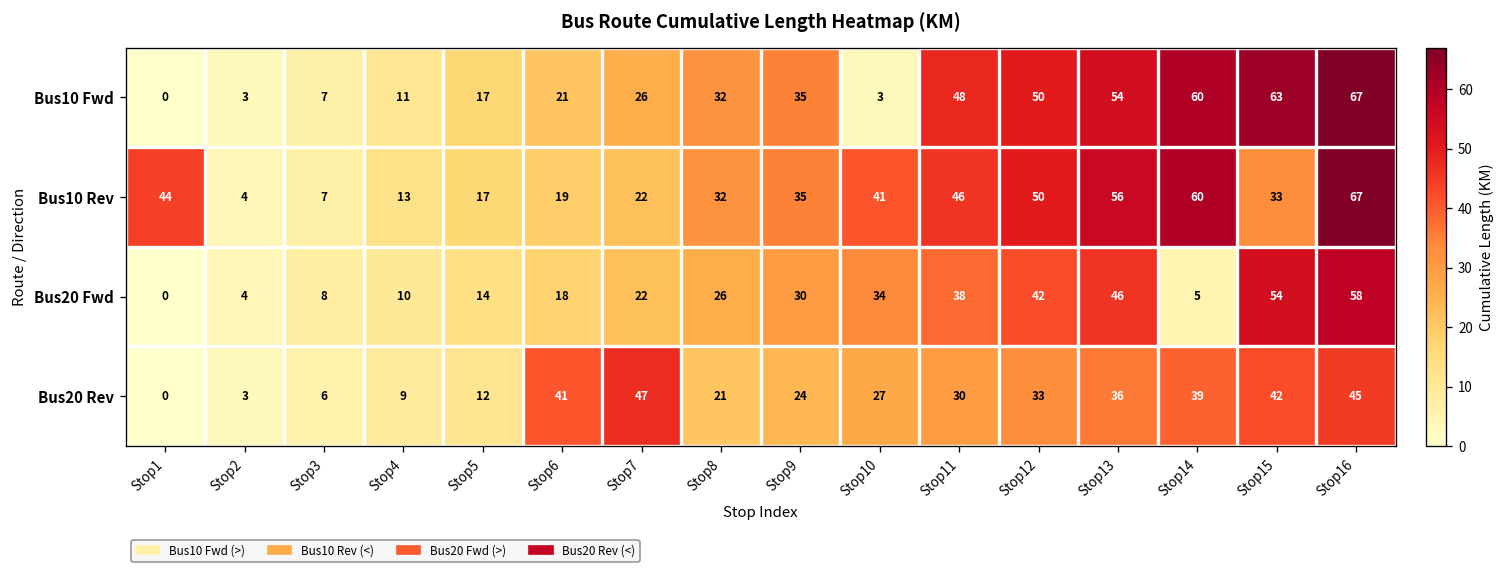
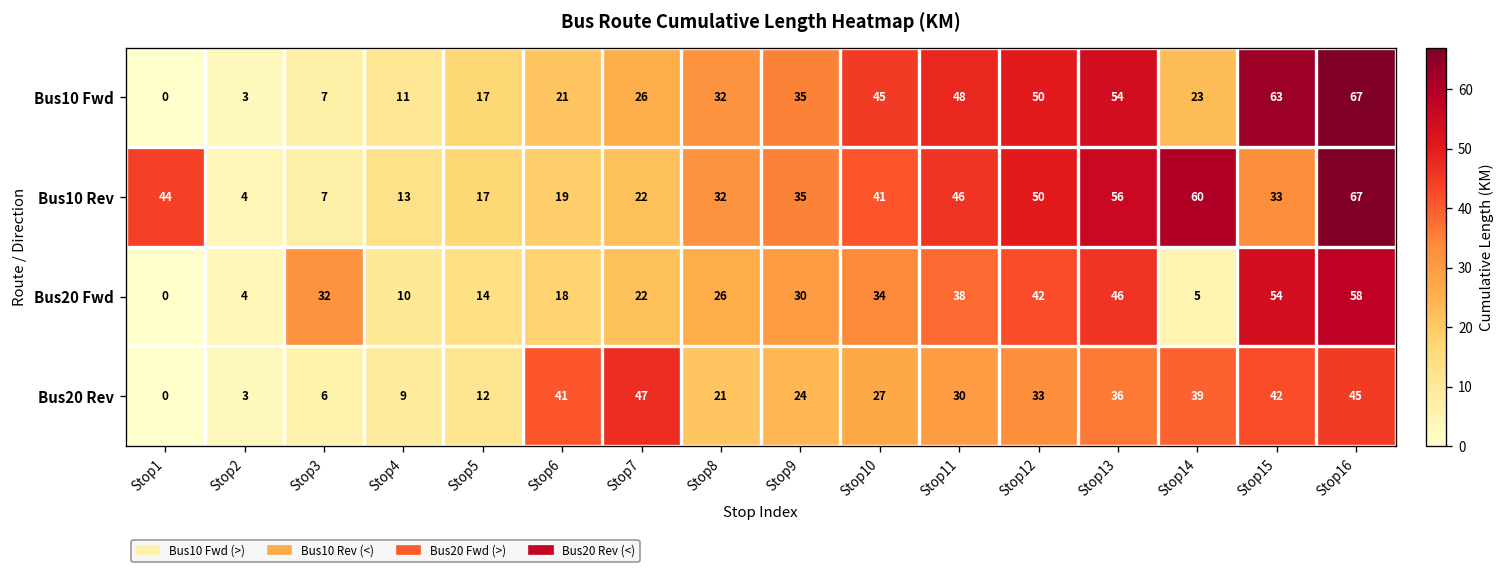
  {
    "Bus10 Fwd": {
      "Stop1": 0,
      "Stop2": 3,
      "Stop3": 7,
      "Stop4": 11,
      "Stop5": 17,
      "Stop6": 21,
      "Stop7": 26,
      "Stop8": 32,
      "Stop9": 35,
-     "Stop10": 3,
+     "Stop10": 45,
      "Stop11": 48,
      "Stop12": 50,
      "Stop13": 54,
-     "Stop14": 60,
+     "Stop14": 23,
      "Stop15": 63,
      "Stop16": 67
    },
    "Bus10 Rev": {
      "Stop1": 44,
      "Stop2": 4,
      "Stop3": 7,
      "Stop4": 13,
      "Stop5": 17,
      "Stop6": 19,
      "Stop7": 22,
      "Stop8": 32,
      "Stop9": 35,
      "Stop10": 41,
      "Stop11": 46,
      "Stop12": 50,
      "Stop13": 56,
      "Stop14": 60,
      "Stop15": 33,
      "Stop16": 67
    },
    "Bus20 Fwd": {
      "Stop1": 0,
      "Stop2": 4,
-     "Stop3": 8,
+     "Stop3": 32,
      "Stop4": 10,
      "Stop5": 14,
      "Stop6": 18,
      "Stop7": 22,
      "Stop8": 26,
      "Stop9": 30,
      "Stop10": 34,
      "Stop11": 38,
      "Stop12": 42,
      "Stop13": 46,
      "Stop14": 5,
      "Stop15": 54,
      "Stop16": 58
    },
    "Bus20 Rev": {
      "Stop1": 0,
      "Stop2": 3,
      "Stop3": 6,
      "Stop4": 9,
      "Stop5": 12,
      "Stop6": 41,
      "Stop7": 47,
      "Stop8": 21,
      "Stop9": 24,
      "Stop10": 27,
      "Stop11": 30,
      "Stop12": 33,
      "Stop13": 36,
      "Stop14": 39,
      "Stop15": 42,
      "Stop16": 45
    }
  }
